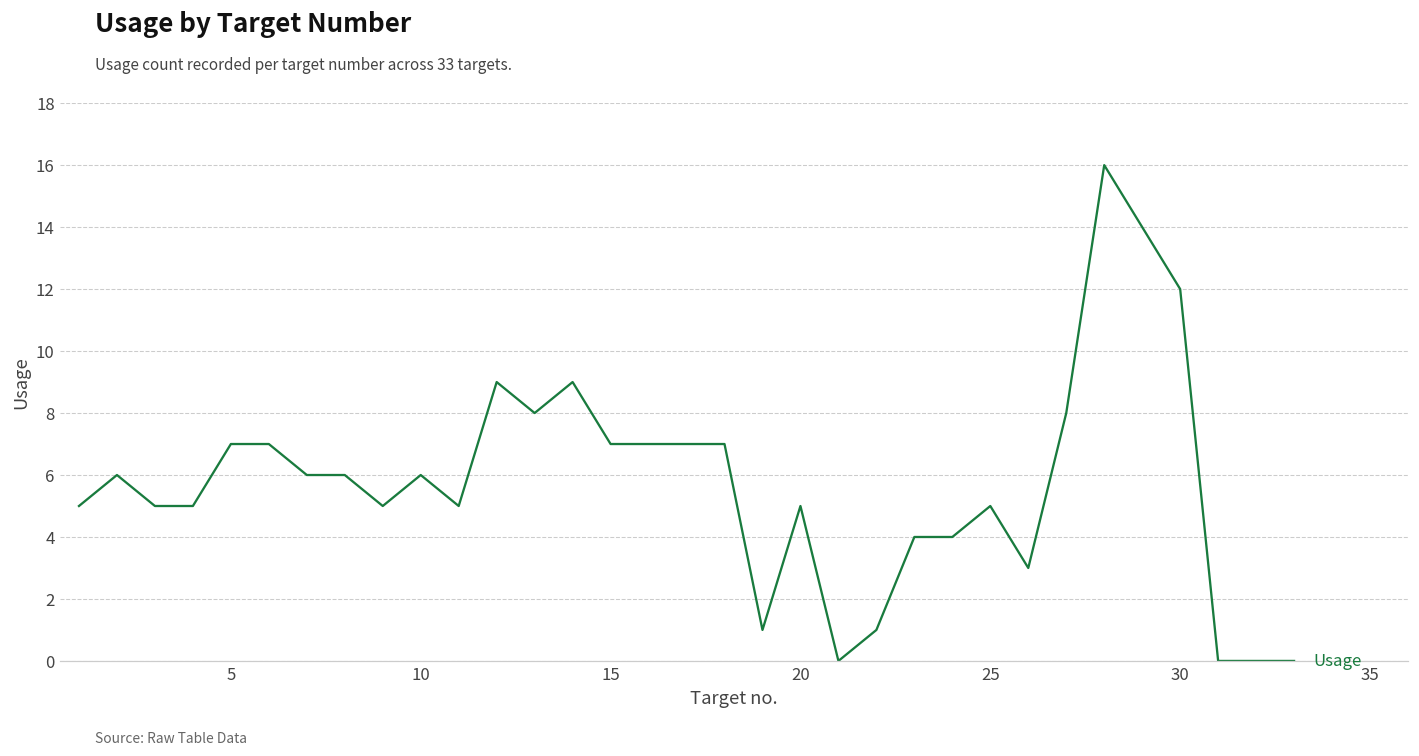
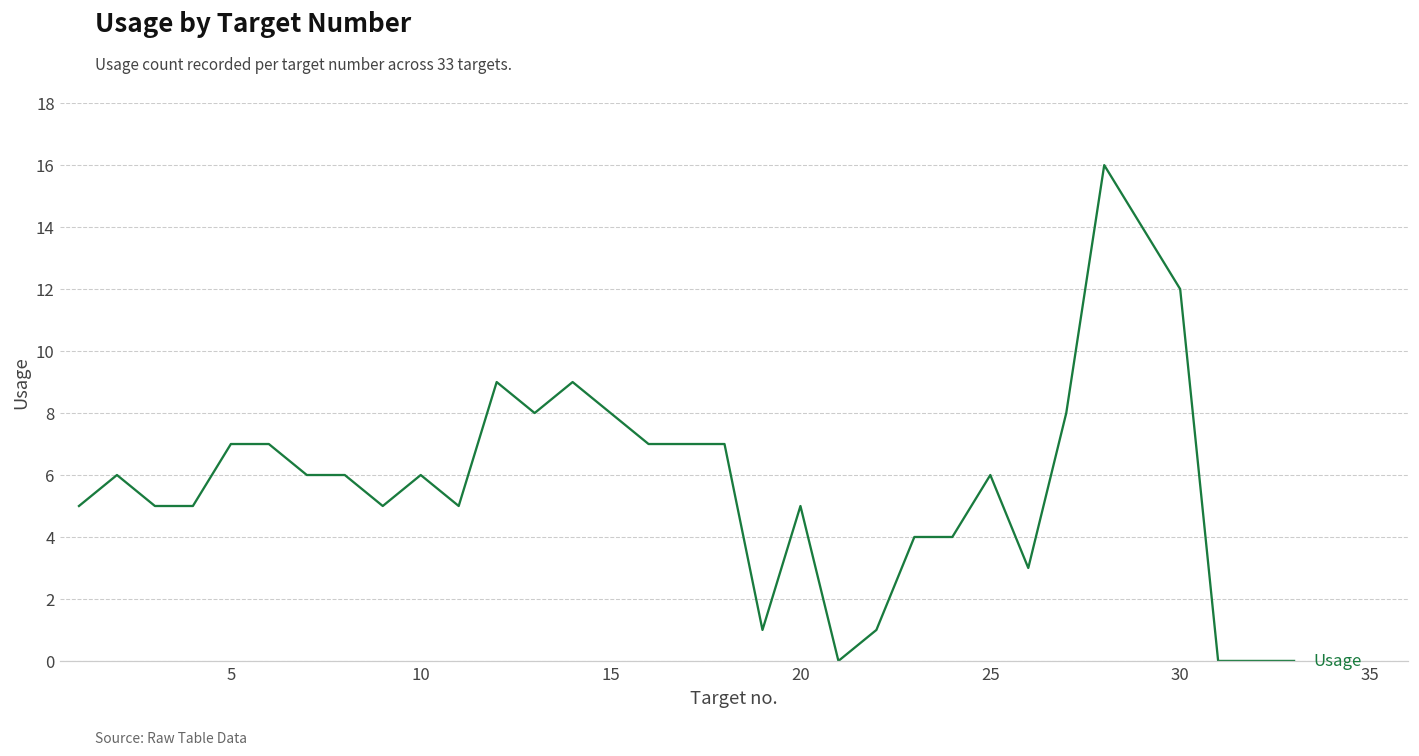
  {
    "5": 7,
    "10": 6,
-   "15": 7,
+   "15": 8,
    "20": 5,
-   "25": 5,
+   "25": 6,
    "30": 12
  }
